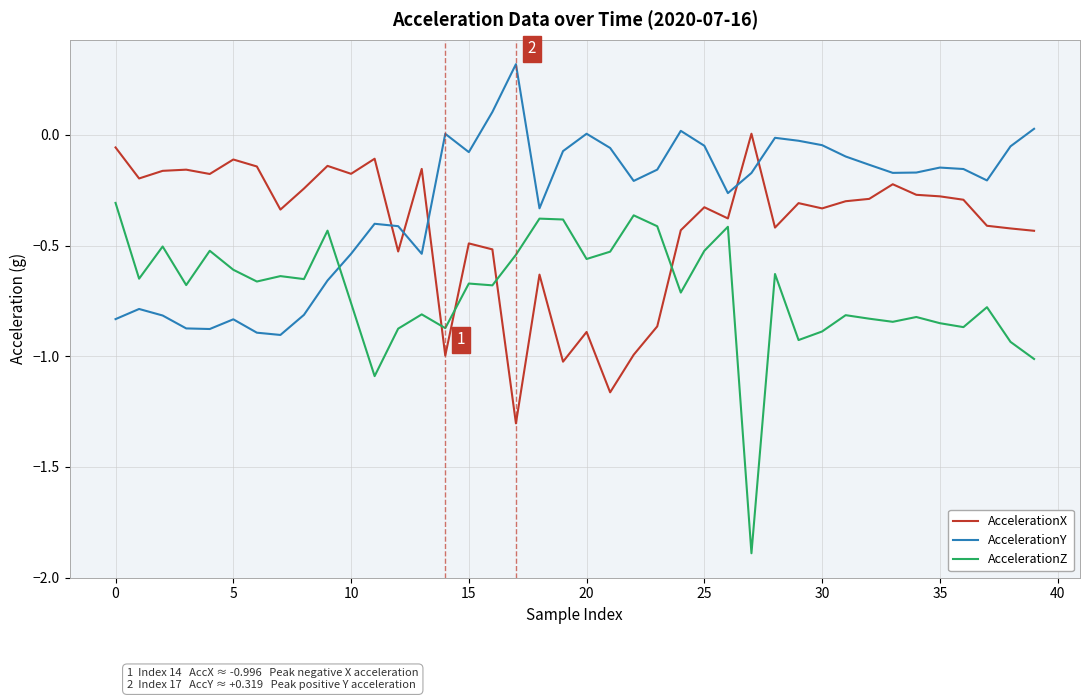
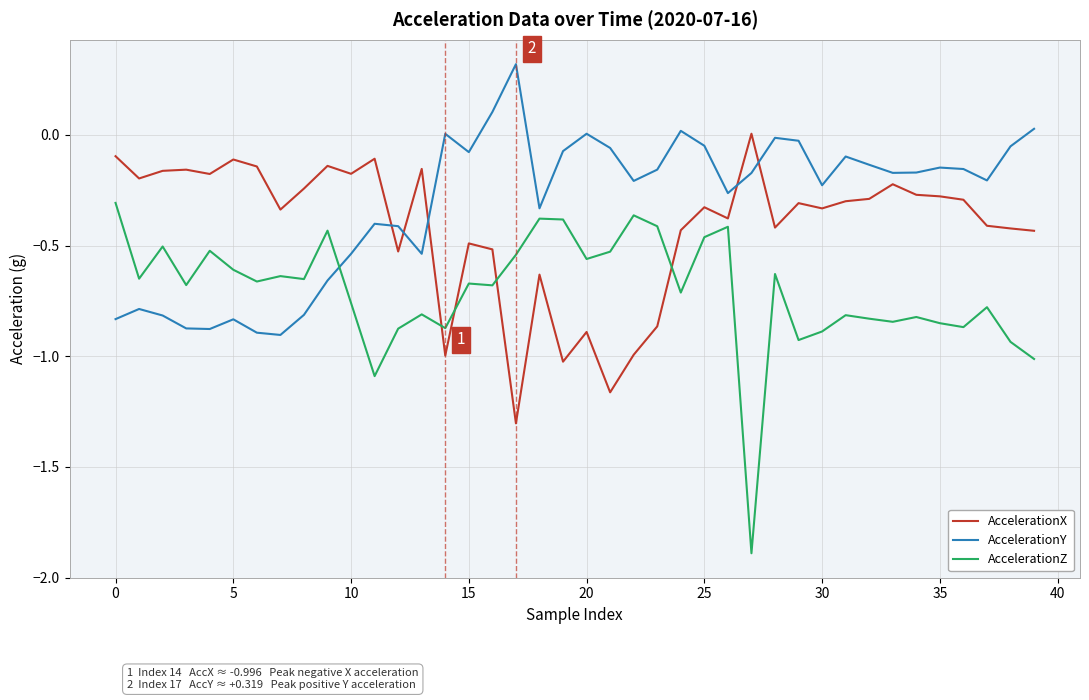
  {
    "AccelerationX": {
-     "0": -0.06,
+     "0": -0.10,
      "5": -0.11,
      "10": -0.18,
      "15": -0.49,
      "20": -0.89,
      "25": -0.33,
      "30": -0.33,
      "35": -0.28
    },
    "AccelerationY": {
      "0": -0.83,
      "5": -0.83,
      "10": -0.54,
      "15": -0.08,
      "20": 0.01,
      "25": -0.05,
-     "30": -0.05,
+     "30": -0.23,
      "35": -0.15
    },
    "AccelerationZ": {
      "0": -0.31,
      "5": -0.61,
      "10": -0.76,
      "15": -0.67,
      "20": -0.56,
-     "25": -0.52,
+     "25": -0.46,
      "30": -0.89,
      "35": -0.85
    }
  }
